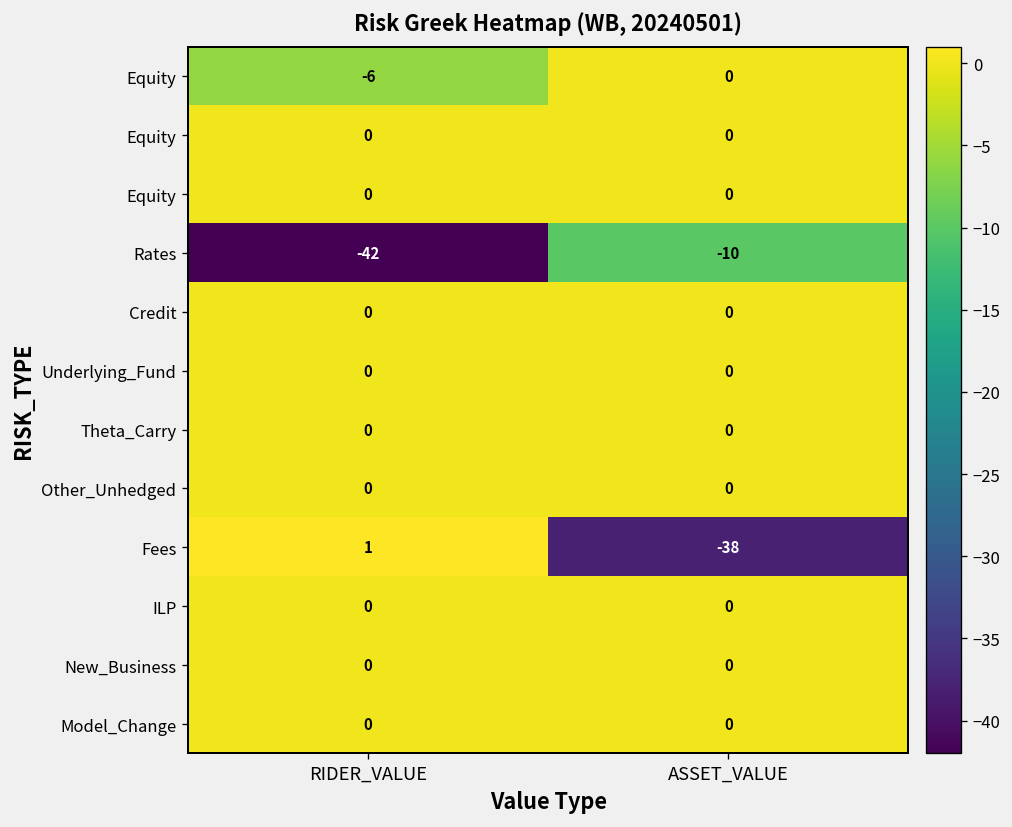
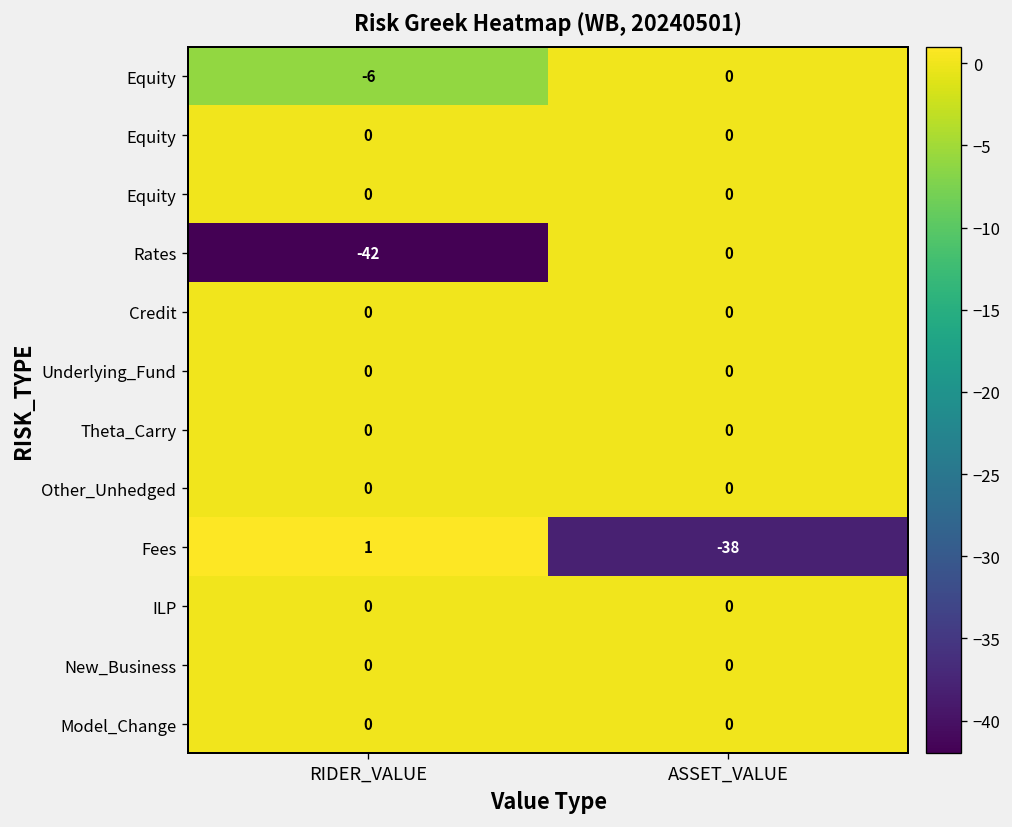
  {
    "Rates": {
      "RIDER_VALUE": -42,
-     "ASSET_VALUE": -10
+     "ASSET_VALUE": 0
    },
    "Credit": {
      "RIDER_VALUE": 0,
      "ASSET_VALUE": 0
    },
    "Underlying_Fund": {
      "RIDER_VALUE": 0,
      "ASSET_VALUE": 0
    },
    "Theta_Carry": {
      "RIDER_VALUE": 0,
      "ASSET_VALUE": 0
    },
    "Other_Unhedged": {
      "RIDER_VALUE": 0,
      "ASSET_VALUE": 0
    },
    "Fees": {
      "RIDER_VALUE": 1,
      "ASSET_VALUE": -38
    },
    "ILP": {
      "RIDER_VALUE": 0,
      "ASSET_VALUE": 0
    },
    "New_Business": {
      "RIDER_VALUE": 0,
      "ASSET_VALUE": 0
    },
    "Model_Change": {
      "RIDER_VALUE": 0,
      "ASSET_VALUE": 0
    }
  }
